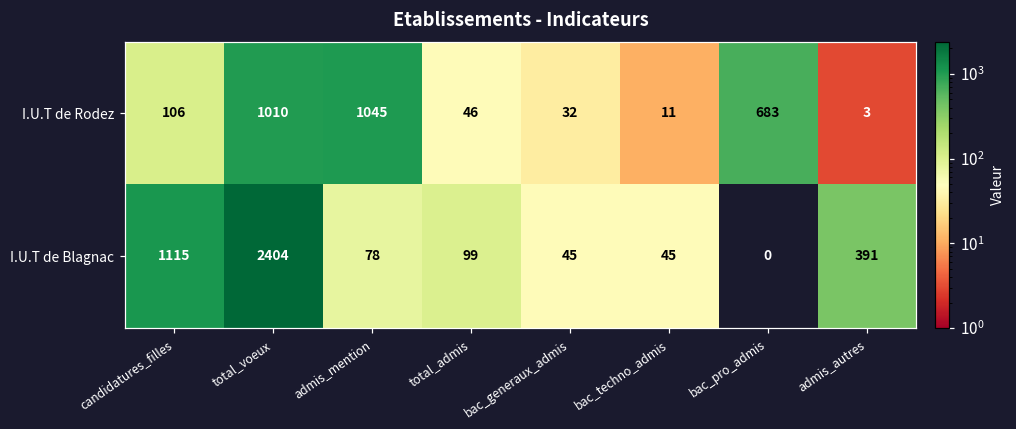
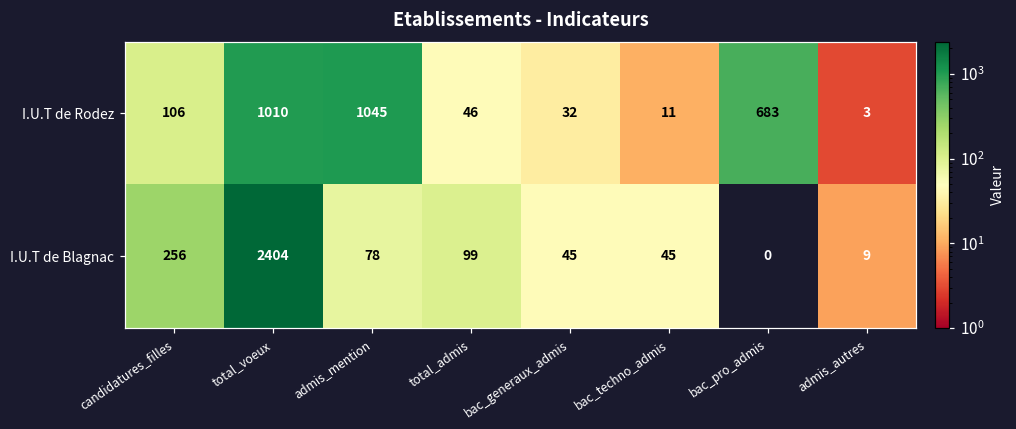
  {
    "I.U.T de Rodez": {
      "candidatures_filles": 106,
      "total_voeux": 1010,
      "admis_mention": 1045,
      "total_admis": 46,
      "bac_generaux_admis": 32,
      "bac_techno_admis": 11,
      "bac_pro_admis": 683,
      "admis_autres": 3
    },
    "I.U.T de Blagnac": {
-     "candidatures_filles": 1115,
+     "candidatures_filles": 256,
      "total_voeux": 2404,
      "admis_mention": 78,
      "total_admis": 99,
      "bac_generaux_admis": 45,
      "bac_techno_admis": 45,
      "bac_pro_admis": 0,
-     "admis_autres": 391
+     "admis_autres": 9
    }
  }
